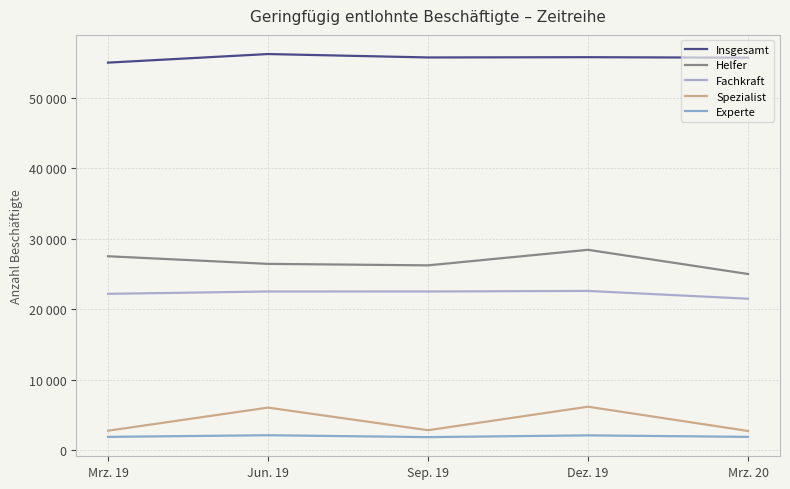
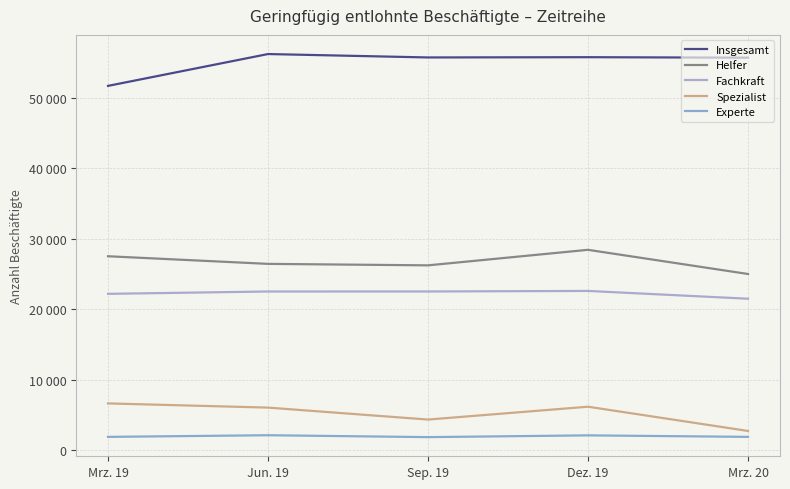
  {
    "Insgesamt": {
-     "Mrz. 19": 55000,
+     "Mrz. 19": 52000,
      "Jun. 19": 56000,
      "Sep. 19": 56000,
      "Dez. 19": 56000
    },
    "Helfer": {
      "Mrz. 19": 28000,
      "Jun. 19": 26000,
      "Sep. 19": 26000,
      "Dez. 19": 28000,
      "Mrz. 20": 25000
    },
    "Spezialist": {
-     "Mrz. 19": 3000,
+     "Mrz. 19": 7000,
      "Jun. 19": 6000,
-     "Sep. 19": 3000,
+     "Sep. 19": 4000,
      "Dez. 19": 6000,
      "Mrz. 20": 3000
    }
  }
